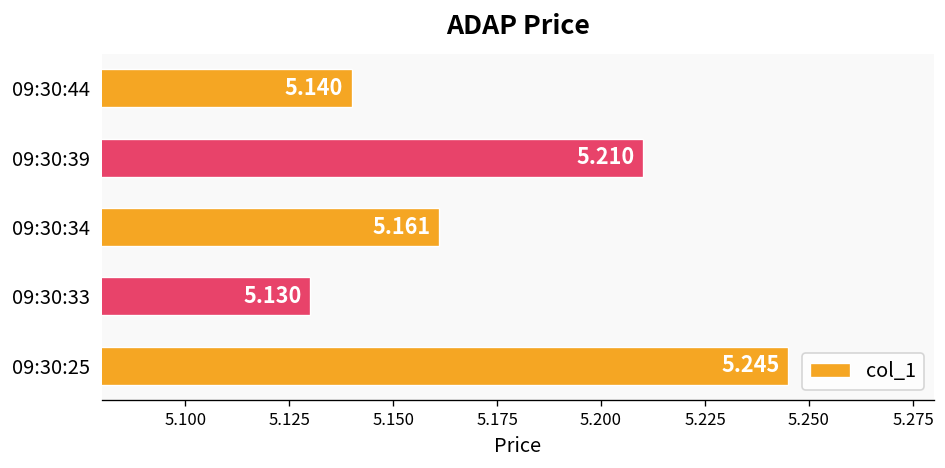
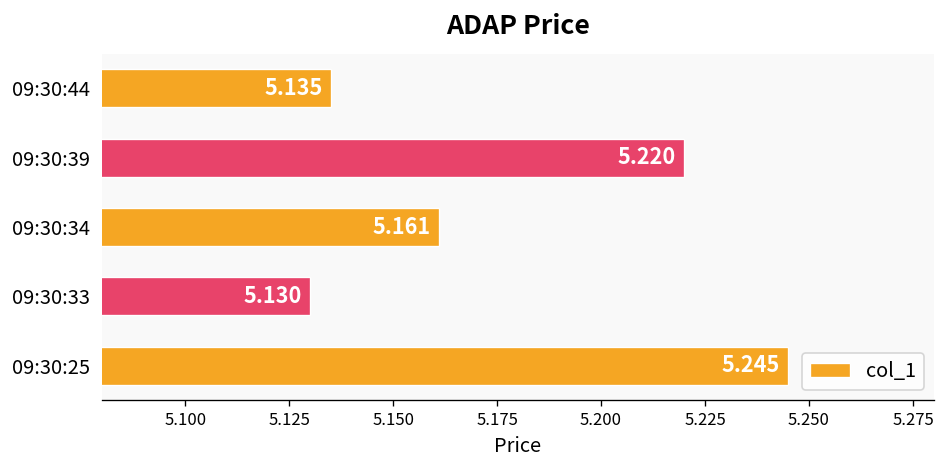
  {
-   "09:30:44": 5.140,
-   "09:30:39": 5.210,
+   "09:30:44": 5.135,
+   "09:30:39": 5.220,
    "09:30:34": 5.161,
    "09:30:33": 5.130,
    "09:30:25": 5.245
  }
